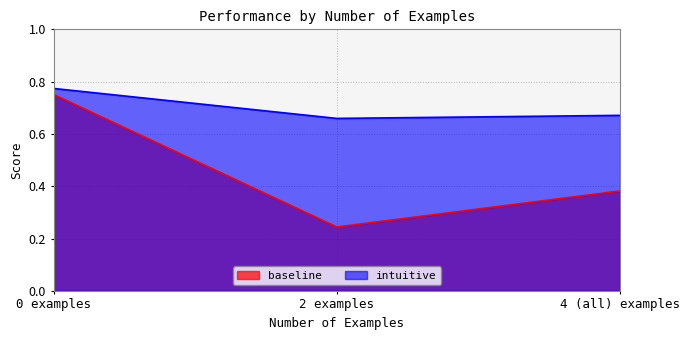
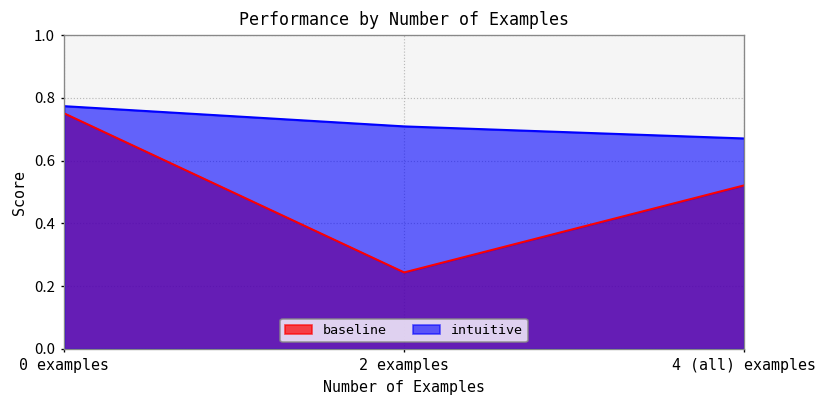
  {
    "baseline": {
      "0 examples": 0.75,
      "2 examples": 0.24,
-     "4 (all) examples": 0.38
+     "4 (all) examples": 0.52
    },
    "intuitive": {
      "0 examples": 0.77,
-     "2 examples": 0.66,
+     "2 examples": 0.71,
      "4 (all) examples": 0.67
    }
  }
